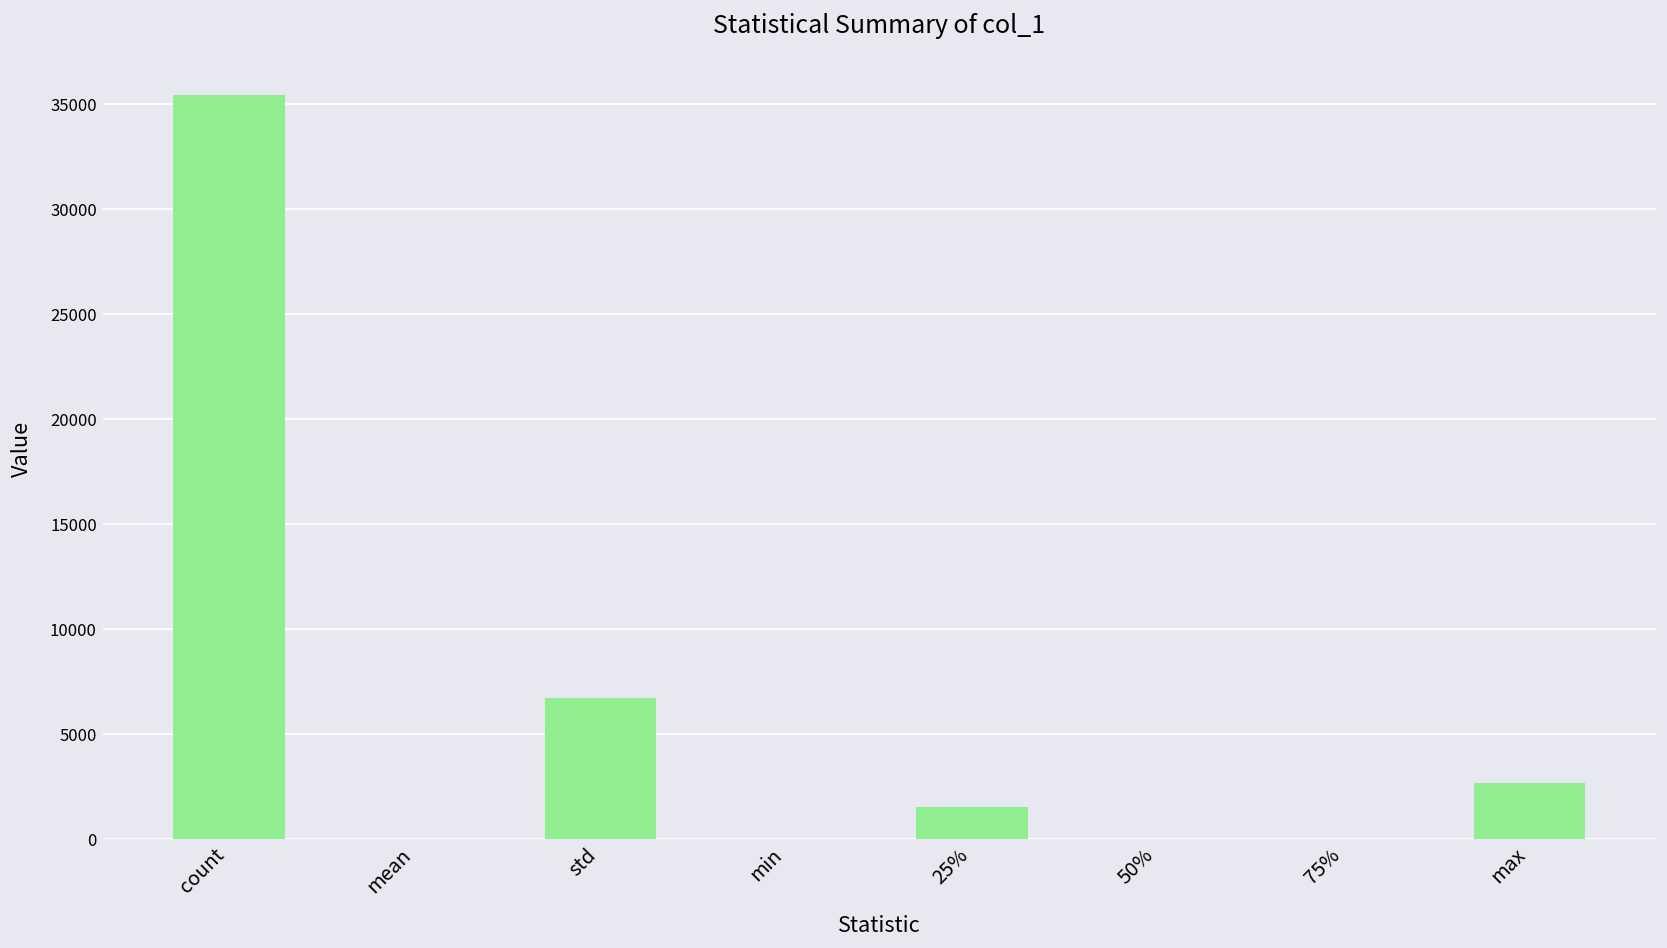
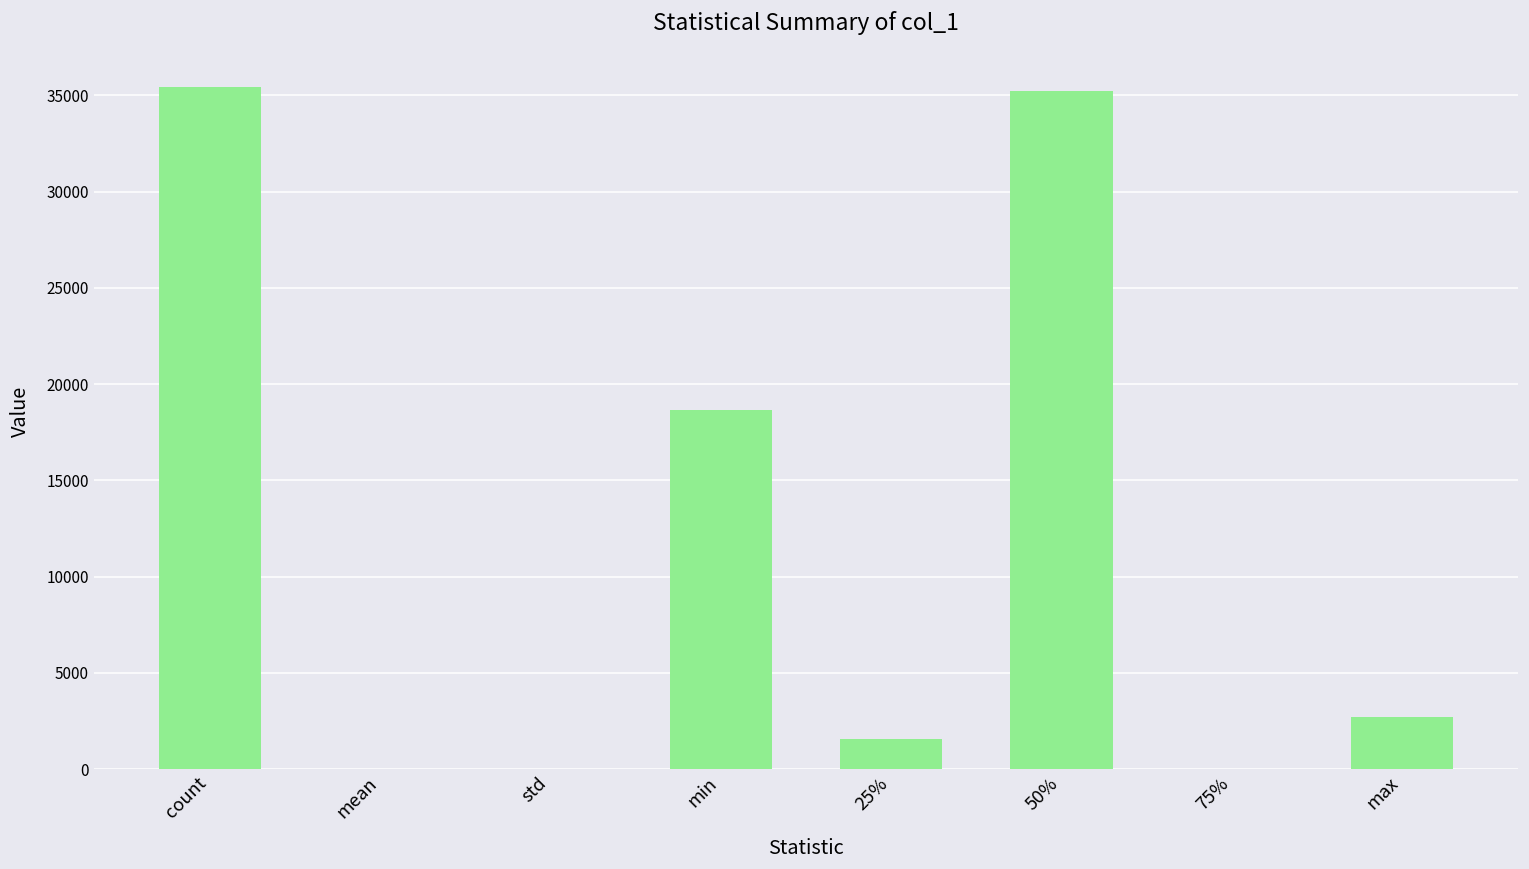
  {
    "count": 35400,
-   "std": 6700,
-   "min": 0,
+   "std": 0,
+   "min": 18700,
    "25%": 1500,
-   "50%": 0,
+   "50%": 35200,
    "max": 2700
  }
